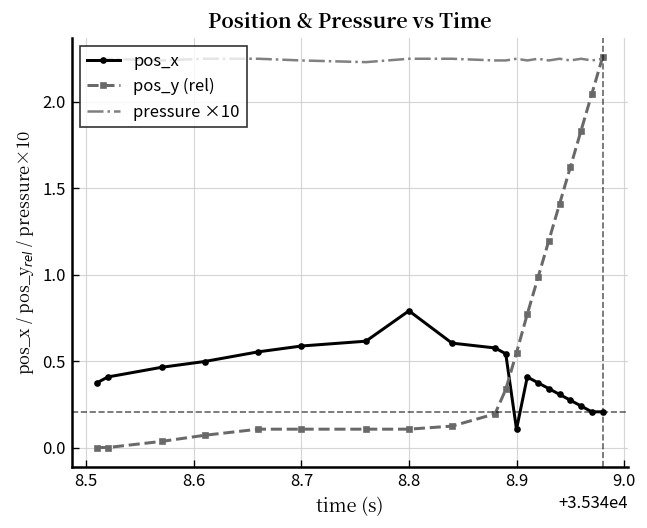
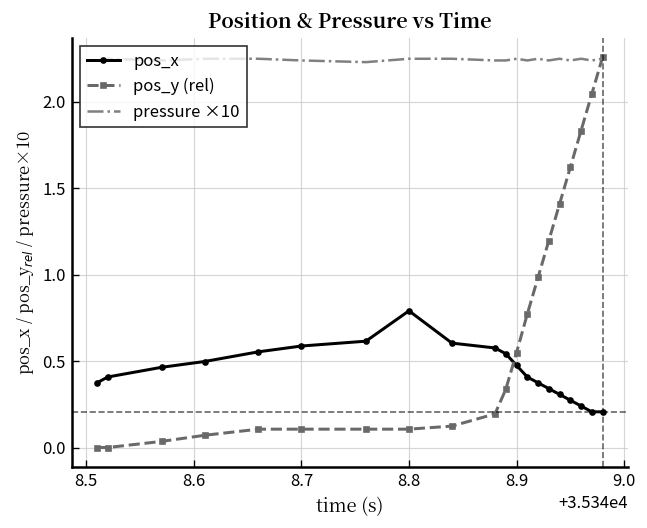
  {
    "pos_x": {
      "8.7": 0.59,
      "8.8": 0.79,
-     "8.9": 0.11
+     "8.9": 0.48
    }
  }
